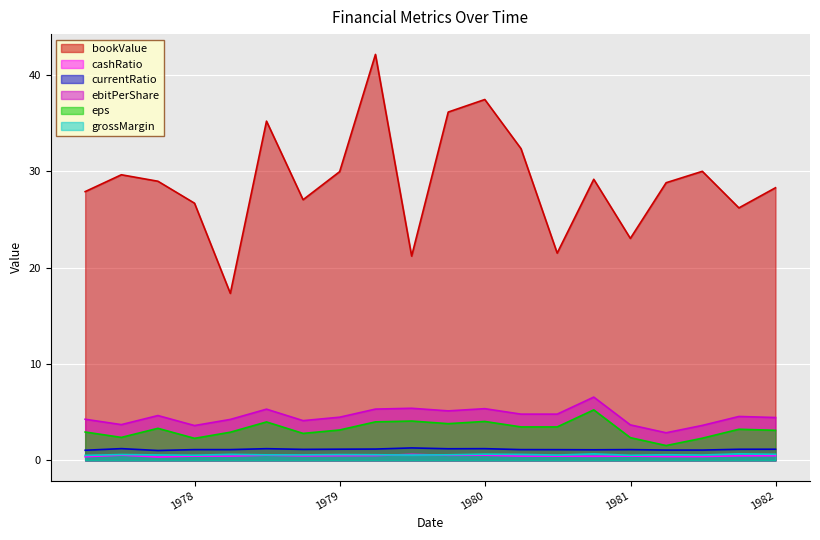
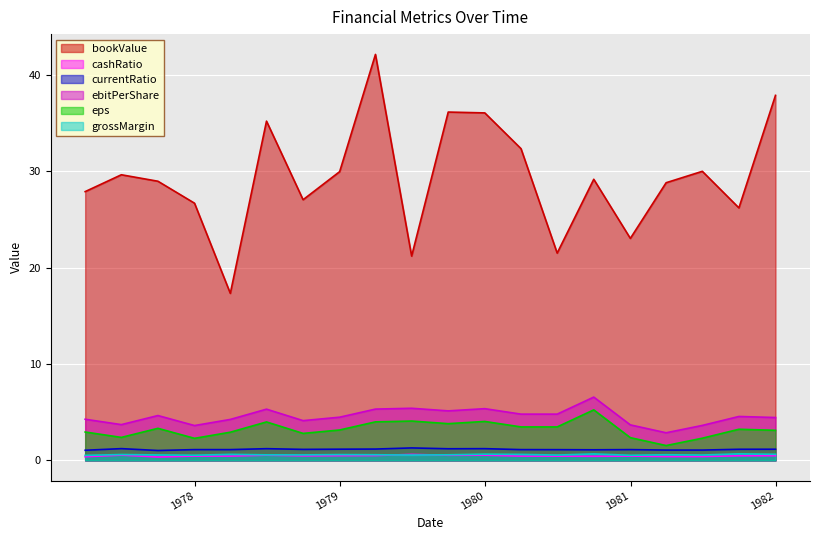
  {
    "bookValue": {
      "1978": 27,
      "1979": 30,
-     "1980": 37,
+     "1980": 36,
      "1981": 23,
-     "1982": 28
+     "1982": 38
    },
    "currentRatio": {
      "1978": 1,
      "1979": 1,
      "1980": 1,
      "1981": 1,
      "1982": 1
    },
    "eps": {
      "1978": 2,
      "1979": 3,
      "1980": 4,
      "1981": 2,
      "1982": 3
    }
  }
